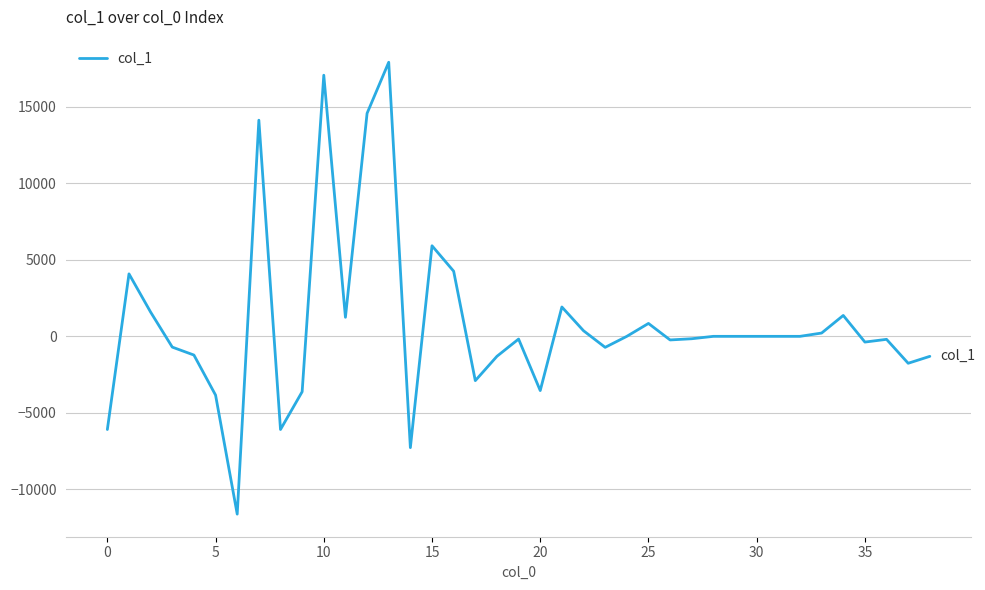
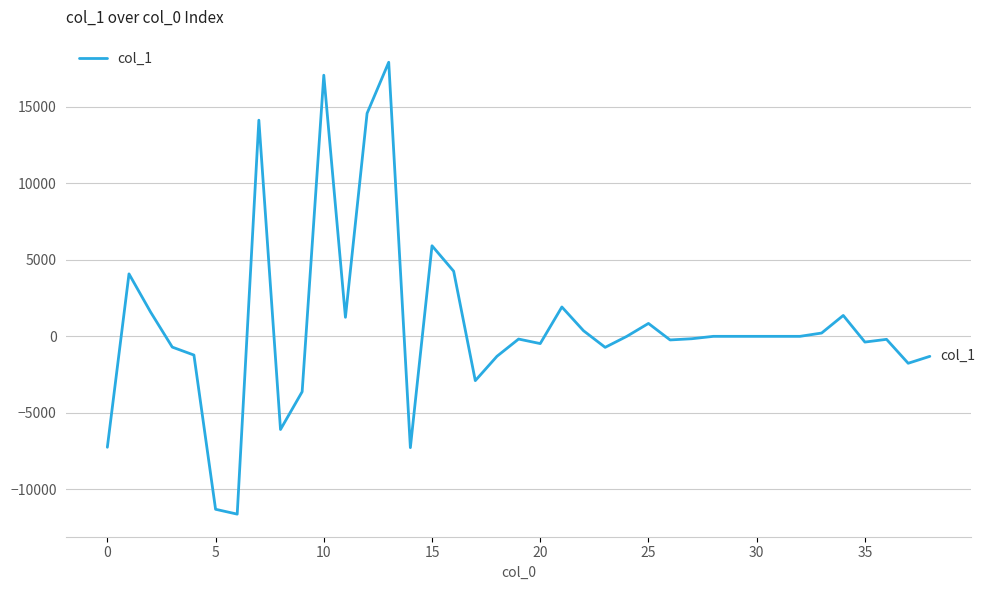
  {
-   "0": -6100,
-   "5": -3800,
+   "0": -7300,
+   "5": -11300,
    "10": 17100,
    "15": 5900,
-   "20": -3500,
+   "20": -500,
    "25": 800,
    "30": 0,
    "35": -400
  }
